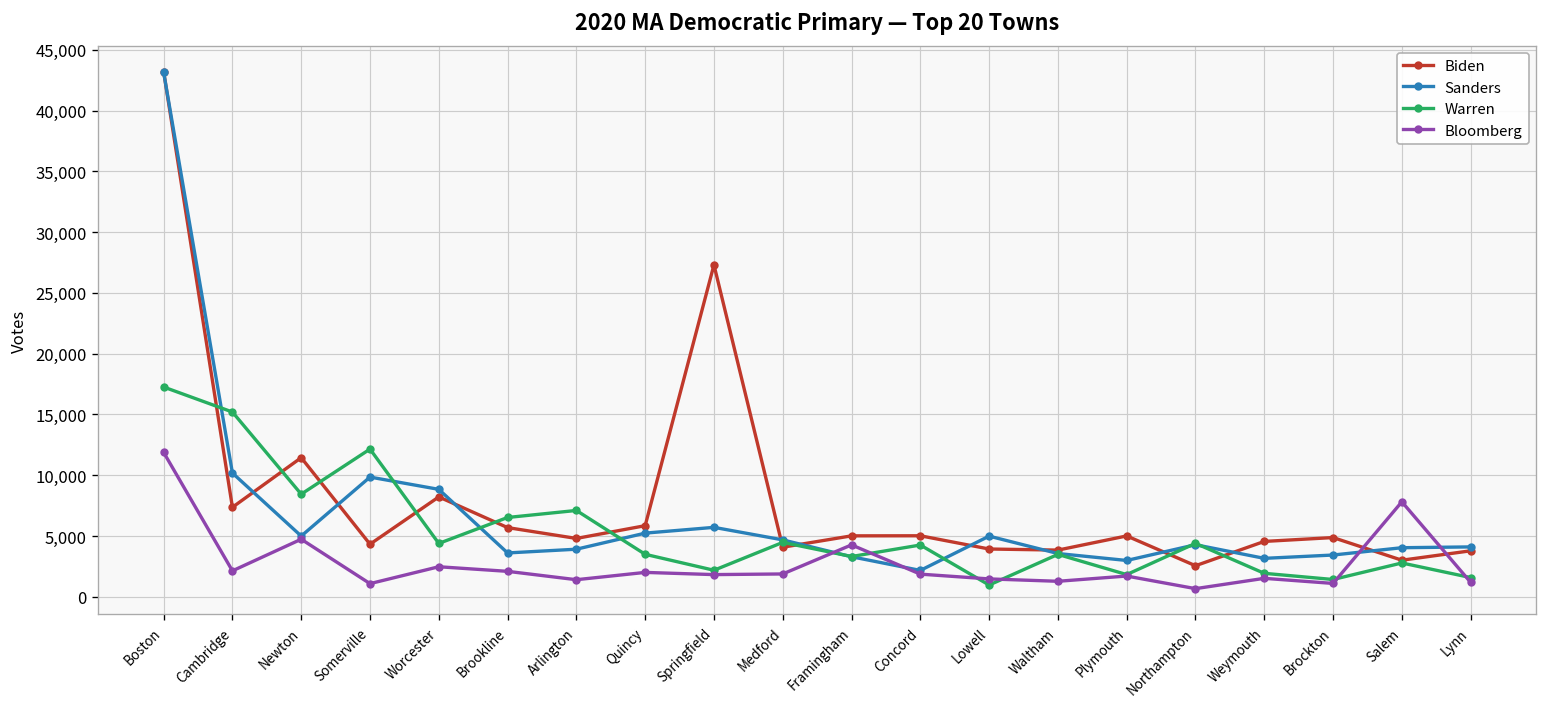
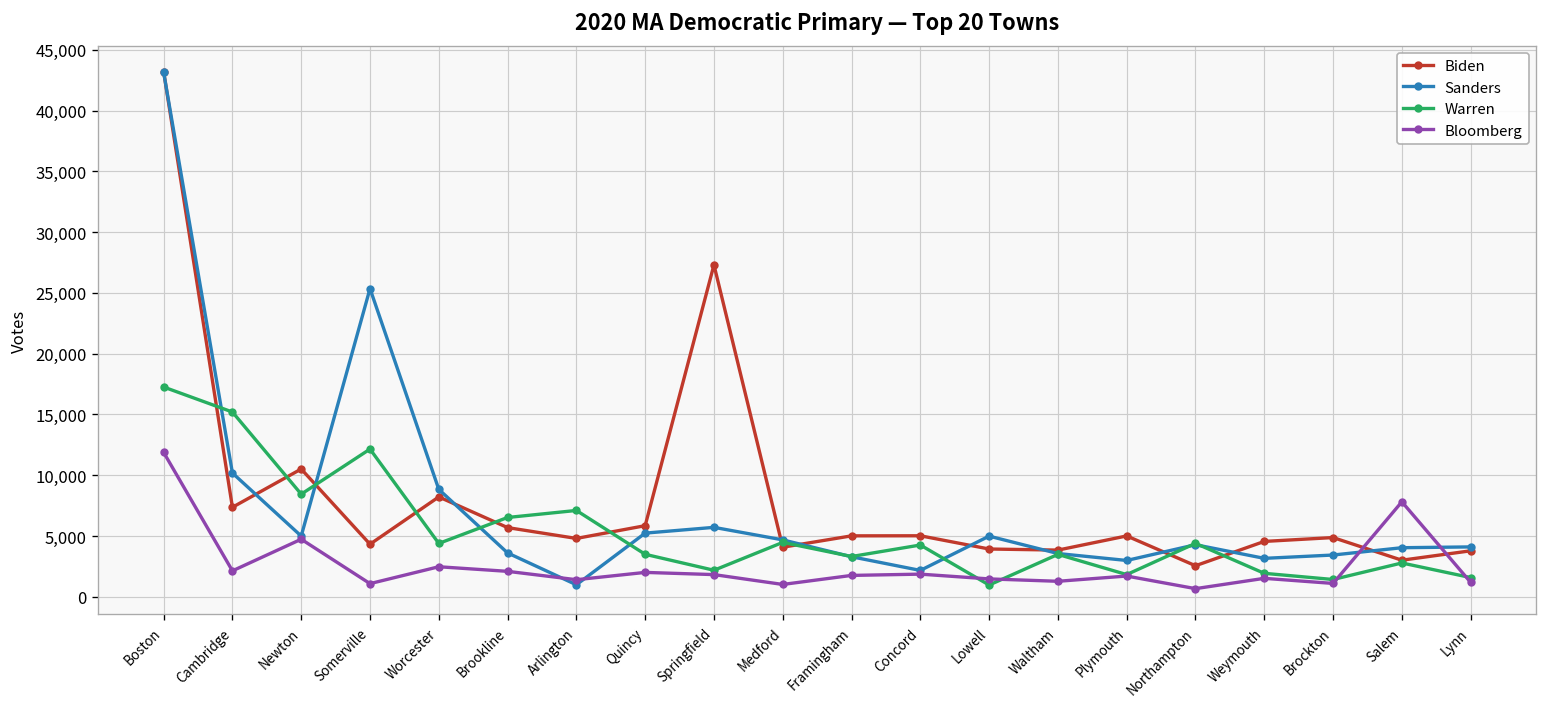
  {
    "Biden": {
      "Cambridge": "7,400",
-     "Newton": "11,400",
+     "Newton": "10,500",
      "Somerville": "4,300",
      "Worcester": "8,200",
      "Brookline": "5,700",
      "Arlington": "4,800",
      "Quincy": "5,800",
      "Springfield": "27,300",
      "Medford": "4,100",
      "Framingham": "5,000",
      "Concord": "5,000",
      "Lowell": "3,900",
      "Waltham": "3,800",
      "Plymouth": "5,000",
      "Northampton": "2,600",
      "Weymouth": "4,600",
      "Brockton": "4,900",
      "Lynn": "3,800"
    },
    "Sanders": {
      "Cambridge": "10,200",
      "Newton": "5,000",
-     "Somerville": "9,800",
+     "Somerville": "25,400",
      "Worcester": "8,800",
      "Brookline": "3,600",
-     "Arlington": "3,900",
+     "Arlington": "1,000",
      "Quincy": "5,200",
      "Springfield": "5,700",
      "Concord": "2,200",
      "Lowell": "5,000",
      "Plymouth": "3,000",
      "Weymouth": "3,200",
      "Brockton": "3,400",
      "Salem": "4,000",
      "Lynn": "4,100"
    },
    "Warren": {
      "Boston": "17,300",
      "Cambridge": "15,200",
      "Newton": "8,400",
      "Somerville": "12,100",
      "Worcester": "4,400",
      "Brookline": "6,500",
      "Arlington": "7,100",
      "Quincy": "3,500",
      "Springfield": "2,200",
      "Concord": "4,300",
      "Lowell": "1,000",
      "Weymouth": "1,900",
      "Brockton": "1,400",
      "Lynn": "1,600"
    },
    "Bloomberg": {
      "Boston": "11,900",
      "Cambridge": "2,100",
      "Newton": "4,700",
      "Somerville": "1,100",
      "Worcester": "2,500",
      "Brookline": "2,100",
      "Arlington": "1,400",
      "Quincy": "2,000",
      "Springfield": "1,800",
-     "Medford": "1,900",
-     "Framingham": "4,300",
+     "Medford": "1,000",
+     "Framingham": "1,800",
      "Concord": "1,900",
      "Lowell": "1,500",
      "Waltham": "1,300",
      "Northampton": "700",
      "Weymouth": "1,500",
      "Brockton": "1,100",
      "Salem": "7,800",
      "Lynn": "1,200"
    }
  }
